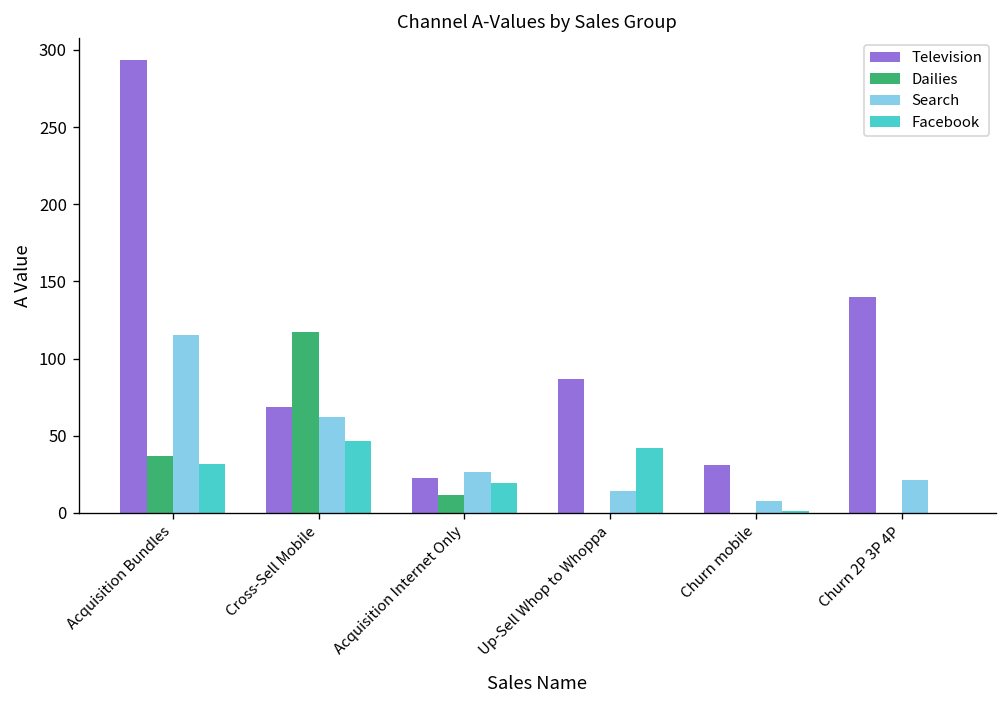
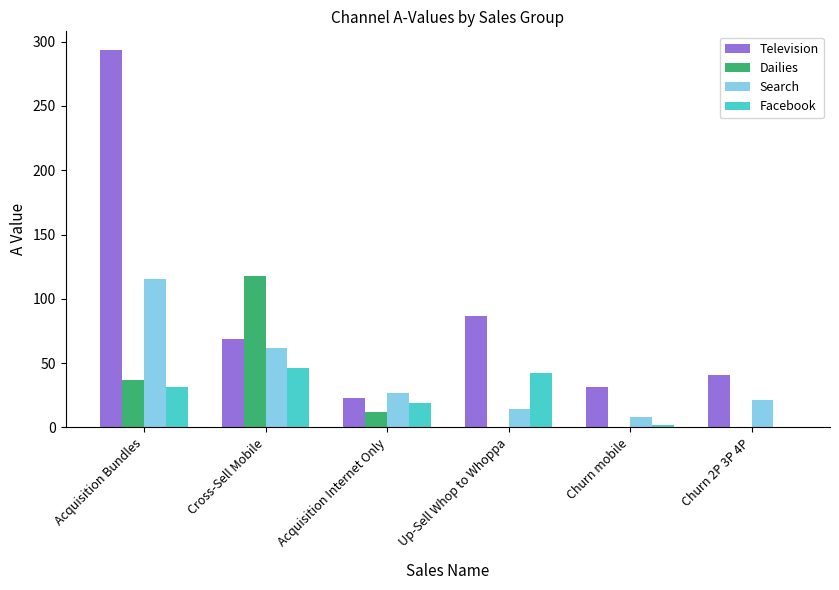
  {
    "Television": {
      "Acquisition Bundles": 293,
      "Cross-Sell Mobile": 69,
      "Acquisition Internet Only": 23,
      "Up-Sell Whop to Whoppa": 87,
      "Churn mobile": 31,
-     "Churn 2P 3P 4P": 140
+     "Churn 2P 3P 4P": 41
    },
    "Dailies": {
      "Acquisition Bundles": 37,
      "Cross-Sell Mobile": 118,
      "Acquisition Internet Only": 12,
      "Up-Sell Whop to Whoppa": 0,
      "Churn mobile": 0,
      "Churn 2P 3P 4P": 0
    },
    "Search": {
      "Acquisition Bundles": 115,
      "Cross-Sell Mobile": 62,
      "Acquisition Internet Only": 27,
      "Up-Sell Whop to Whoppa": 14,
      "Churn mobile": 8,
      "Churn 2P 3P 4P": 21
    },
    "Facebook": {
      "Acquisition Bundles": 32,
      "Cross-Sell Mobile": 47,
      "Acquisition Internet Only": 19,
      "Up-Sell Whop to Whoppa": 42,
      "Churn 2P 3P 4P": 0
    }
  }
